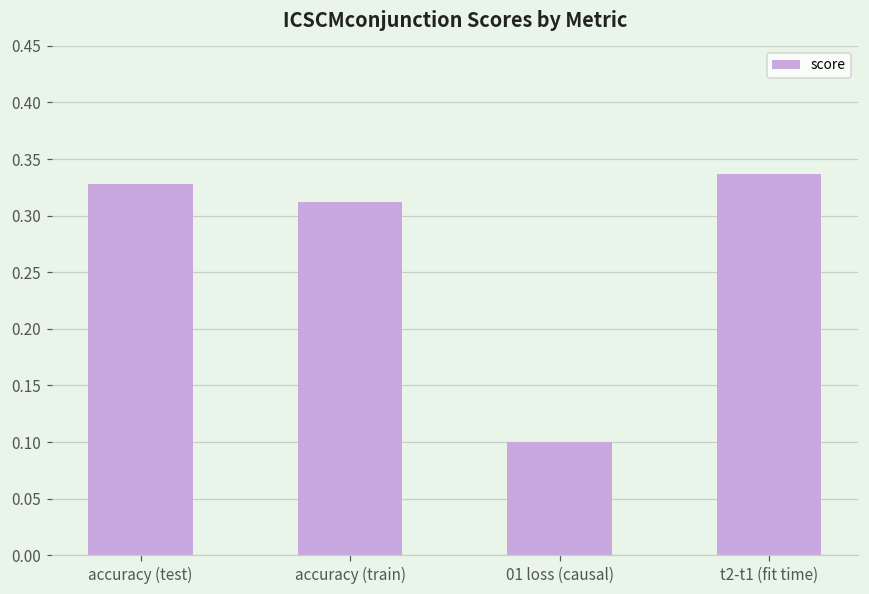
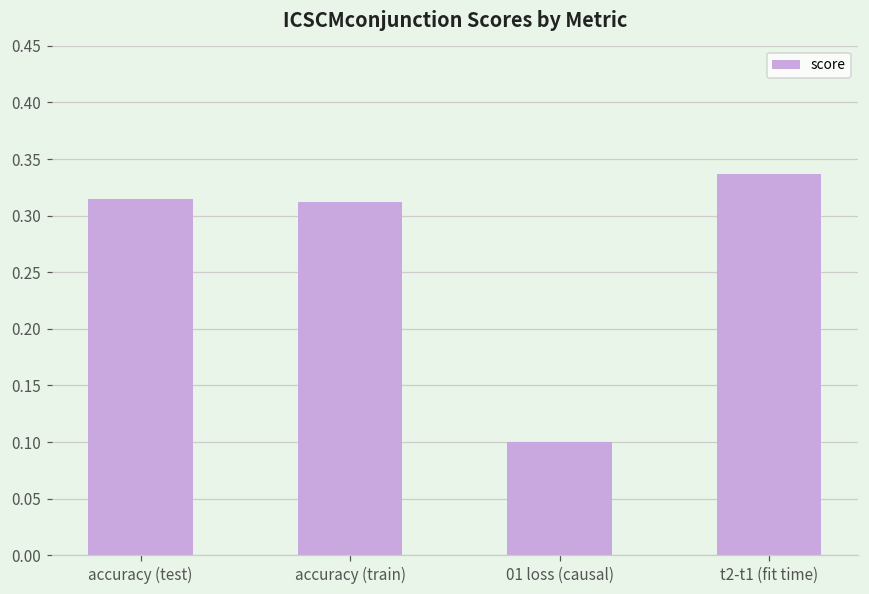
  {
-   "accuracy (test)": 0.328,
+   "accuracy (test)": 0.315,
    "accuracy (train)": 0.312,
    "01 loss (causal)": 0.100,
    "t2-t1 (fit time)": 0.337
  }
